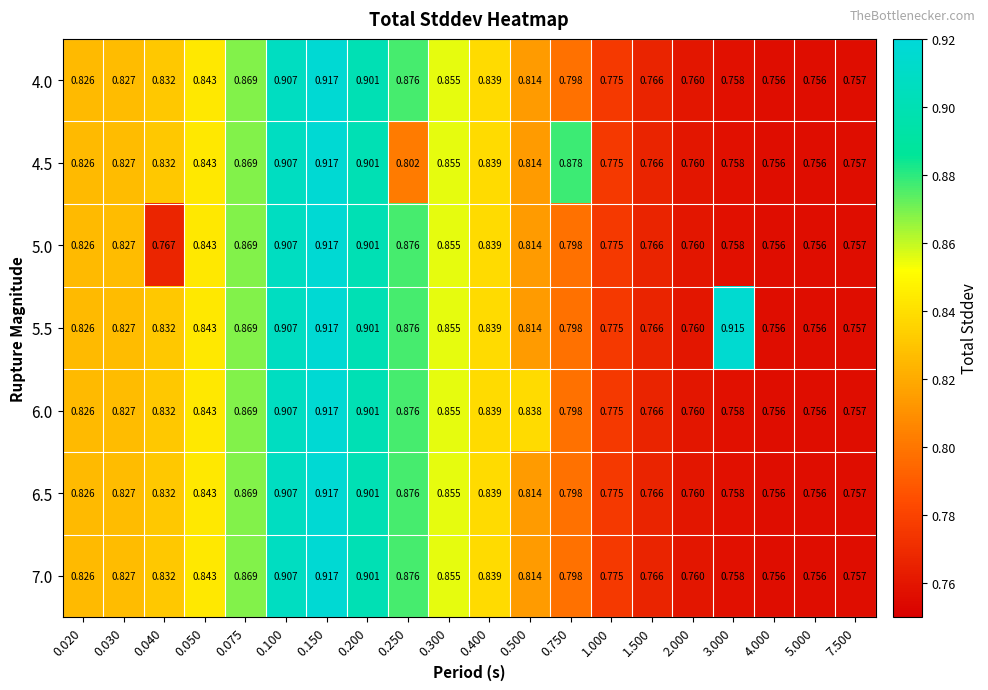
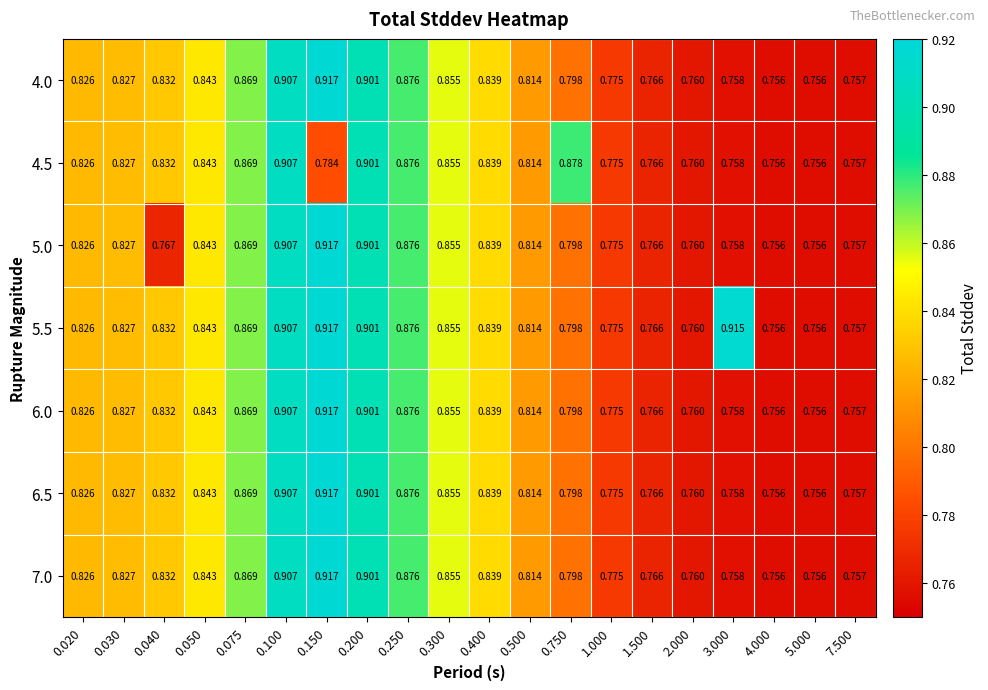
  {
    "4.0": {
      "0.020": 0.826,
      "0.030": 0.827,
      "0.040": 0.832,
      "0.050": 0.843,
      "0.075": 0.869,
      "0.100": 0.907,
      "0.150": 0.917,
      "0.200": 0.901,
      "0.250": 0.876,
      "0.300": 0.855,
      "0.400": 0.839,
      "0.500": 0.814,
      "0.750": 0.798,
      "1.000": 0.775,
      "1.500": 0.766,
      "2.000": 0.760,
      "3.000": 0.758,
      "4.000": 0.756,
      "5.000": 0.756,
      "7.500": 0.757
    },
    "4.5": {
      "0.020": 0.826,
      "0.030": 0.827,
      "0.040": 0.832,
      "0.050": 0.843,
      "0.075": 0.869,
      "0.100": 0.907,
-     "0.150": 0.917,
+     "0.150": 0.784,
      "0.200": 0.901,
-     "0.250": 0.802,
+     "0.250": 0.876,
      "0.300": 0.855,
      "0.400": 0.839,
      "0.500": 0.814,
      "0.750": 0.878,
      "1.000": 0.775,
      "1.500": 0.766,
      "2.000": 0.760,
      "3.000": 0.758,
      "4.000": 0.756,
      "5.000": 0.756,
      "7.500": 0.757
    },
    "5.0": {
      "0.020": 0.826,
      "0.030": 0.827,
      "0.040": 0.767,
      "0.050": 0.843,
      "0.075": 0.869,
      "0.100": 0.907,
      "0.150": 0.917,
      "0.200": 0.901,
      "0.250": 0.876,
      "0.300": 0.855,
      "0.400": 0.839,
      "0.500": 0.814,
      "0.750": 0.798,
      "1.000": 0.775,
      "1.500": 0.766,
      "2.000": 0.760,
      "3.000": 0.758,
      "4.000": 0.756,
      "5.000": 0.756,
      "7.500": 0.757
    },
    "5.5": {
      "0.020": 0.826,
      "0.030": 0.827,
      "0.040": 0.832,
      "0.050": 0.843,
      "0.075": 0.869,
      "0.100": 0.907,
      "0.150": 0.917,
      "0.200": 0.901,
      "0.250": 0.876,
      "0.300": 0.855,
      "0.400": 0.839,
      "0.500": 0.814,
      "0.750": 0.798,
      "1.000": 0.775,
      "1.500": 0.766,
      "2.000": 0.760,
      "3.000": 0.915,
      "4.000": 0.756,
      "5.000": 0.756,
      "7.500": 0.757
    },
    "6.0": {
      "0.020": 0.826,
      "0.030": 0.827,
      "0.040": 0.832,
      "0.050": 0.843,
      "0.075": 0.869,
      "0.100": 0.907,
      "0.150": 0.917,
      "0.200": 0.901,
      "0.250": 0.876,
      "0.300": 0.855,
      "0.400": 0.839,
-     "0.500": 0.838,
+     "0.500": 0.814,
      "0.750": 0.798,
      "1.000": 0.775,
      "1.500": 0.766,
      "2.000": 0.760,
      "3.000": 0.758,
      "4.000": 0.756,
      "5.000": 0.756,
      "7.500": 0.757
    },
    "6.5": {
      "0.020": 0.826,
      "0.030": 0.827,
      "0.040": 0.832,
      "0.050": 0.843,
      "0.075": 0.869,
      "0.100": 0.907,
      "0.150": 0.917,
      "0.200": 0.901,
      "0.250": 0.876,
      "0.300": 0.855,
      "0.400": 0.839,
      "0.500": 0.814,
      "0.750": 0.798,
      "1.000": 0.775,
      "1.500": 0.766,
      "2.000": 0.760,
      "3.000": 0.758,
      "4.000": 0.756,
      "5.000": 0.756,
      "7.500": 0.757
    },
    "7.0": {
      "0.020": 0.826,
      "0.030": 0.827,
      "0.040": 0.832,
      "0.050": 0.843,
      "0.075": 0.869,
      "0.100": 0.907,
      "0.150": 0.917,
      "0.200": 0.901,
      "0.250": 0.876,
      "0.300": 0.855,
      "0.400": 0.839,
      "0.500": 0.814,
      "0.750": 0.798,
      "1.000": 0.775,
      "1.500": 0.766,
      "2.000": 0.760,
      "3.000": 0.758,
      "4.000": 0.756,
      "5.000": 0.756,
      "7.500": 0.757
    }
  }
